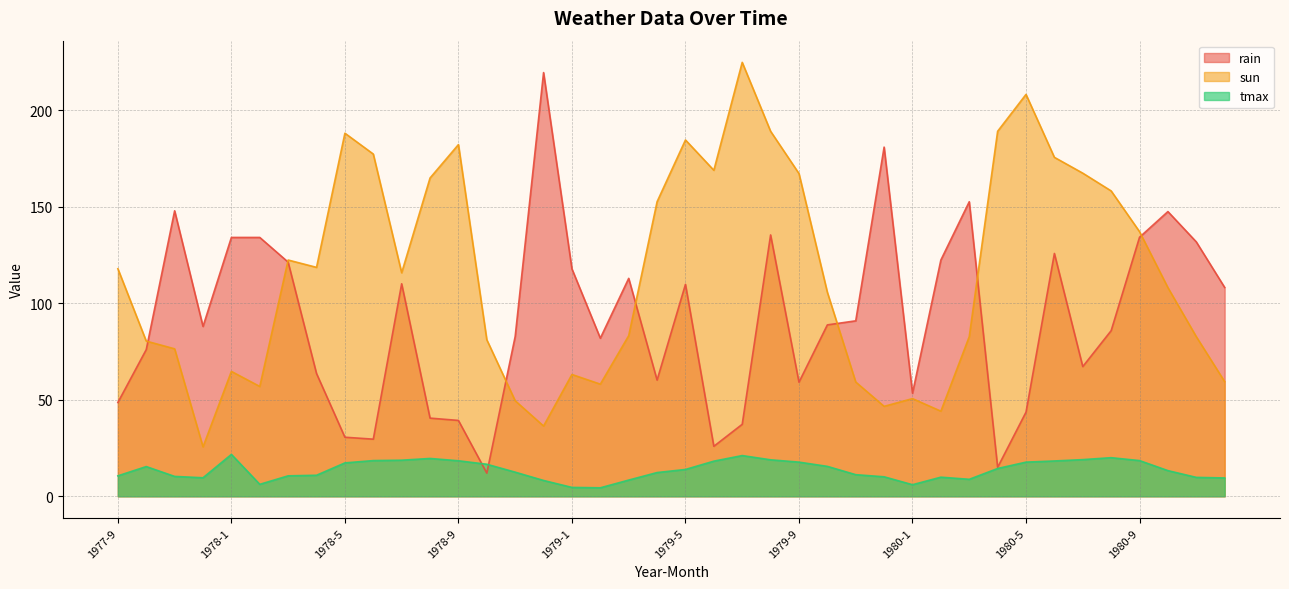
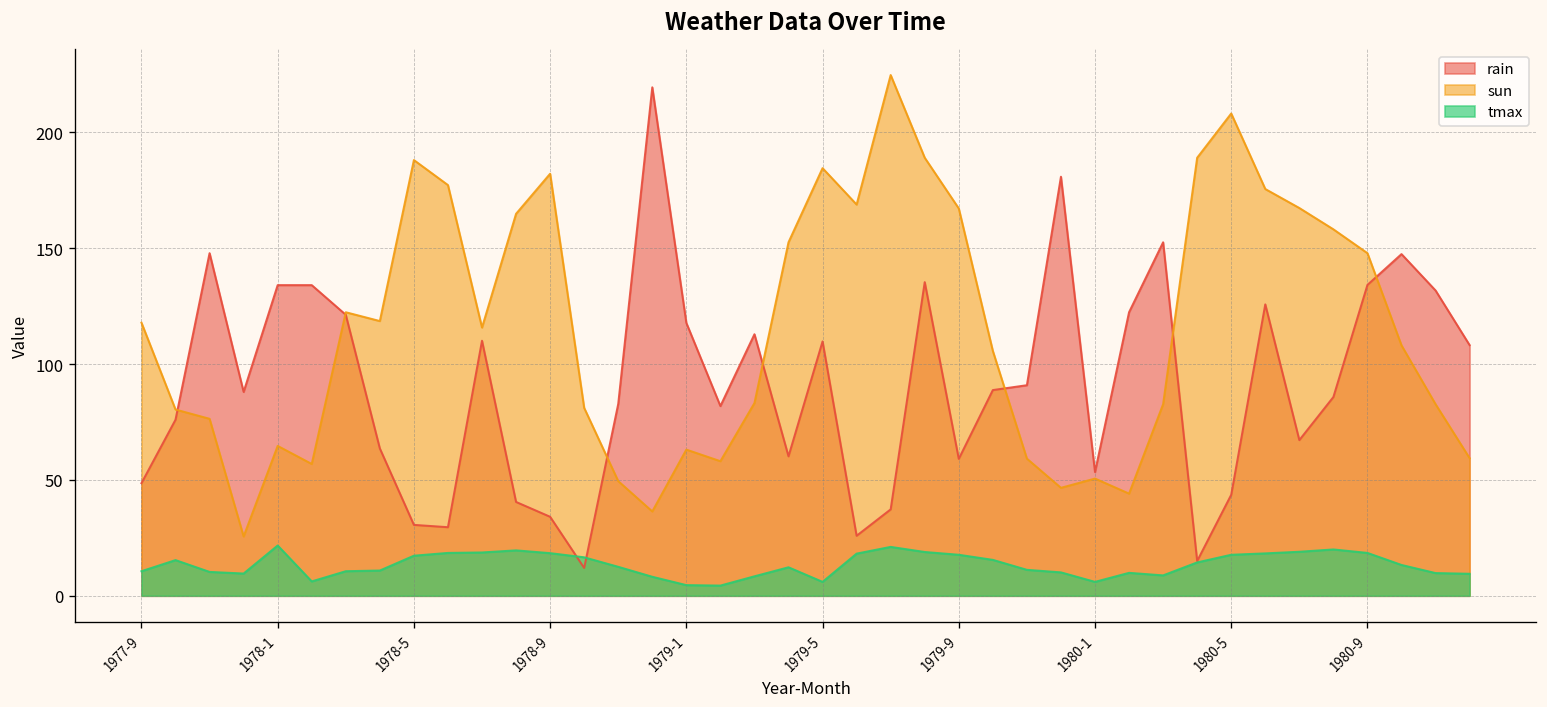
  {
    "rain": {
      "1977-9": 49,
      "1978-1": 134,
      "1978-5": 31,
-     "1978-9": 39,
+     "1978-9": 34,
      "1979-1": 118,
      "1979-5": 110,
      "1979-9": 59,
      "1980-1": 53,
      "1980-5": 44,
      "1980-9": 134
    },
    "sun": {
      "1977-9": 118,
      "1978-1": 65,
      "1978-5": 188,
      "1978-9": 182,
      "1979-1": 63,
      "1979-5": 185,
      "1979-9": 167,
      "1980-1": 51,
      "1980-5": 208,
-     "1980-9": 137
+     "1980-9": 148
    },
    "tmax": {
      "1977-9": 11,
      "1978-1": 22,
      "1978-5": 17,
      "1978-9": 18,
      "1979-1": 5,
-     "1979-5": 14,
+     "1979-5": 6,
      "1979-9": 18,
      "1980-1": 6,
      "1980-5": 18,
      "1980-9": 19
    }
  }
